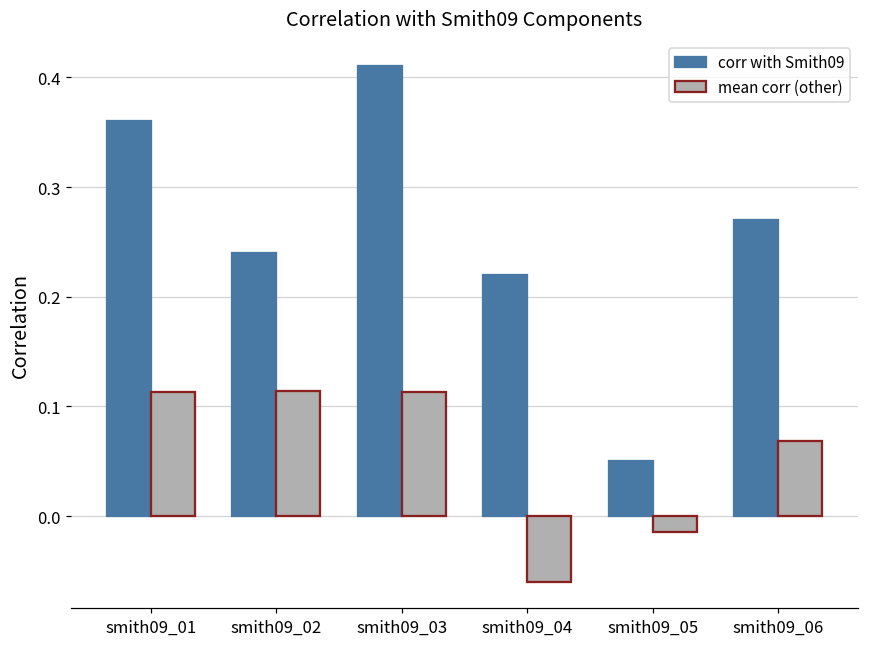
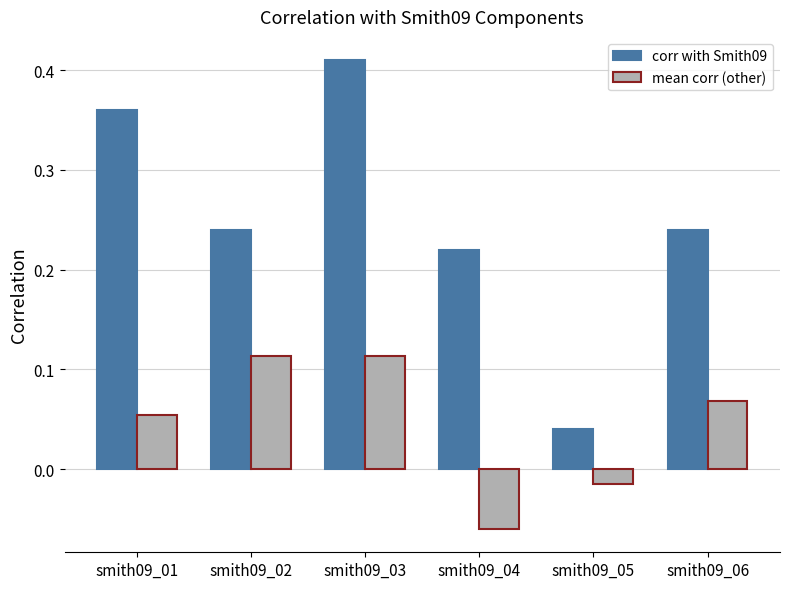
  {
    "corr with Smith09": {
      "smith09_01": 0.36,
      "smith09_02": 0.24,
      "smith09_03": 0.41,
      "smith09_04": 0.22,
-     "smith09_05": 0.05,
-     "smith09_06": 0.27
+     "smith09_05": 0.04,
+     "smith09_06": 0.24
    },
    "mean corr (other)": {
-     "smith09_01": 0.11,
+     "smith09_01": 0.05,
      "smith09_02": 0.11,
      "smith09_03": 0.11,
      "smith09_04": -0.06,
      "smith09_05": -0.01,
      "smith09_06": 0.07
    }
  }
